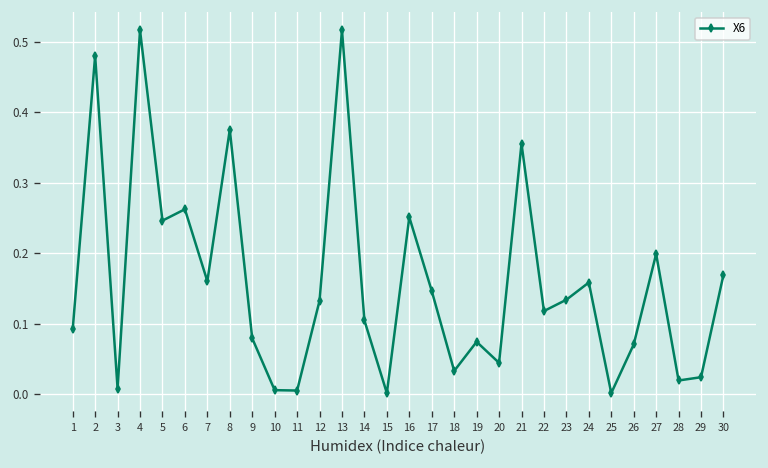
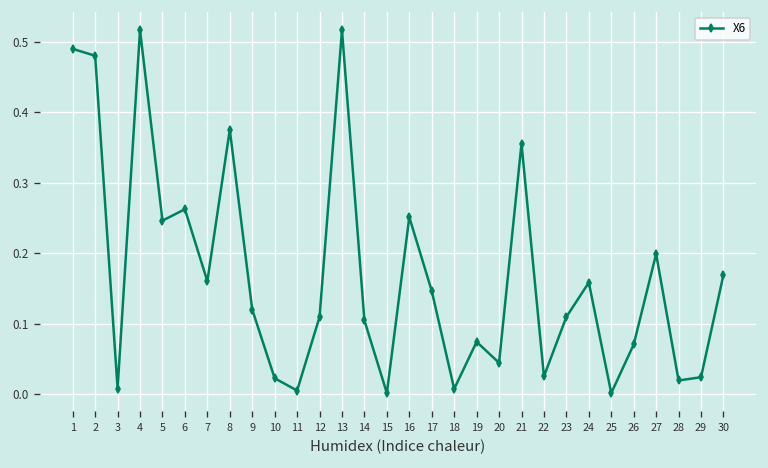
  {
-   "1": 0.09,
+   "1": 0.49,
    "2": 0.48,
    "3": 0.01,
    "4": 0.52,
    "5": 0.25,
    "6": 0.26,
    "7": 0.16,
    "8": 0.38,
-   "9": 0.08,
-   "10": 0.01,
+   "9": 0.12,
+   "10": 0.02,
    "11": 0.01,
-   "12": 0.13,
+   "12": 0.11,
    "13": 0.52,
    "14": 0.10,
    "15": 0.00,
    "16": 0.25,
    "17": 0.15,
-   "18": 0.03,
+   "18": 0.01,
    "19": 0.07,
    "20": 0.04,
    "21": 0.36,
-   "22": 0.12,
-   "23": 0.13,
+   "22": 0.03,
+   "23": 0.11,
    "24": 0.16,
    "25": 0.00,
    "26": 0.07,
    "27": 0.20,
    "28": 0.02,
    "29": 0.02,
    "30": 0.17
  }
